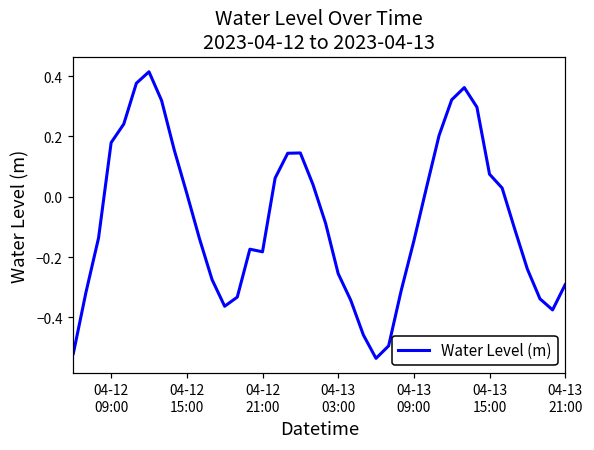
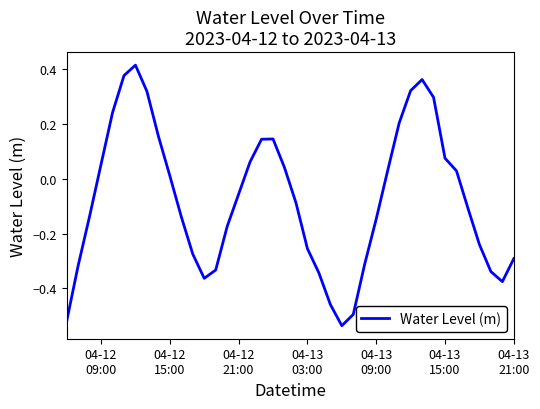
  {
-   "04-12 09:00": 0.18,
+   "04-12 09:00": 0.05,
    "04-12 15:00": 0.01,
-   "04-12 21:00": -0.18,
+   "04-12 21:00": -0.06,
    "04-13 03:00": -0.25,
    "04-13 09:00": -0.15,
    "04-13 15:00": 0.07,
    "04-13 21:00": -0.29
  }
